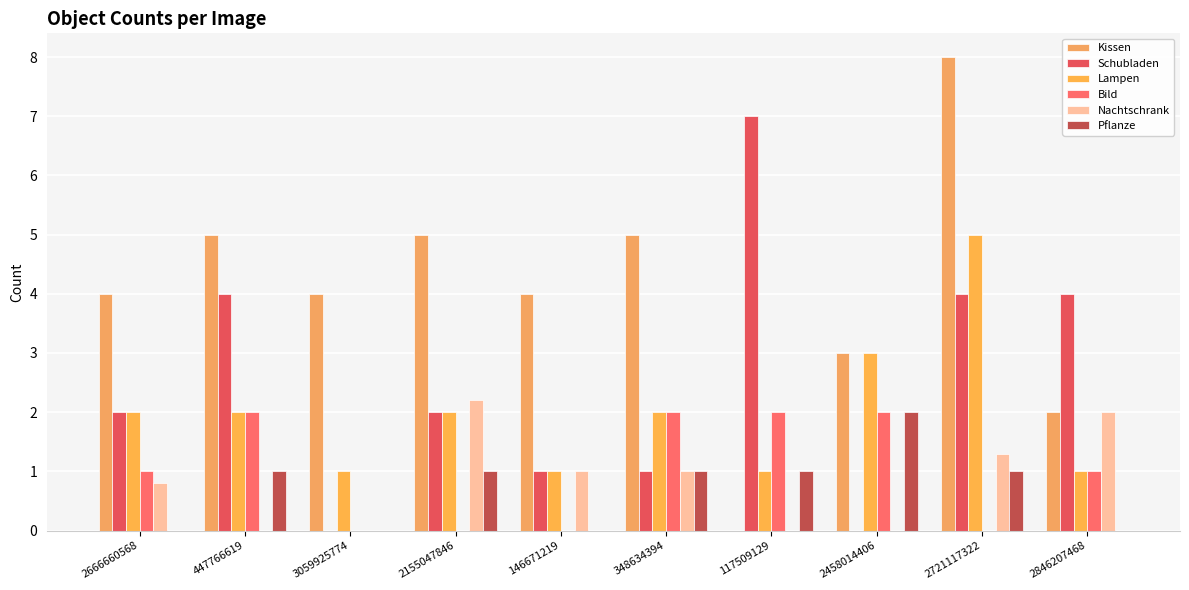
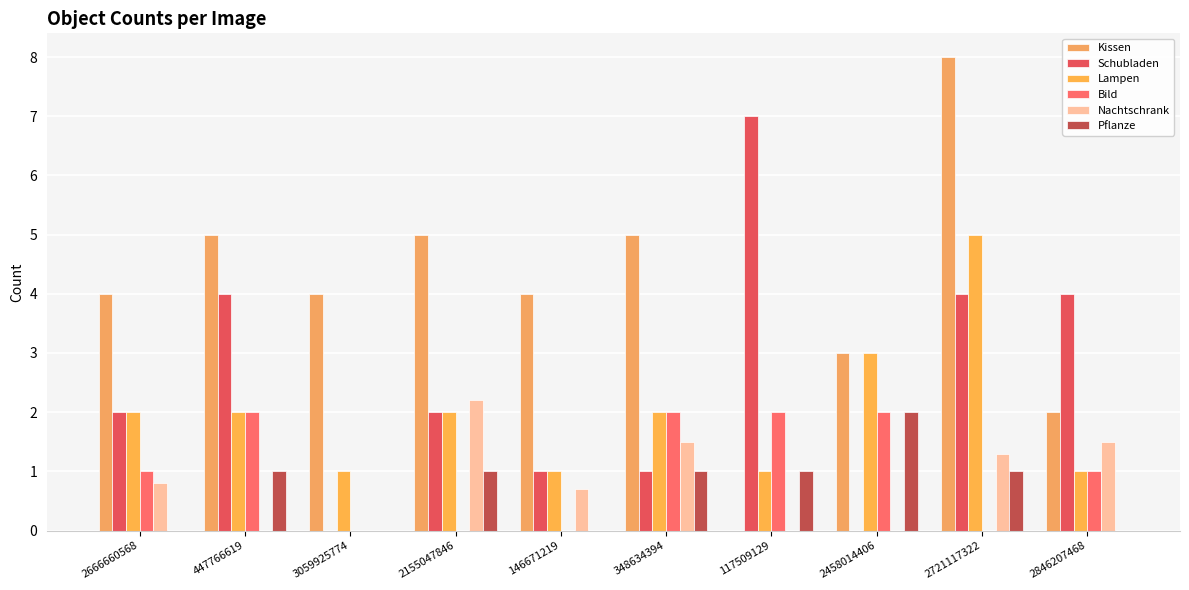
  {
    "Nachtschrank": {
      "2666660568": 0.8,
      "447766619": 0.0,
      "3059925774": 0.0,
      "2155047846": 2.2,
-     "146671219": 1.0,
-     "348634394": 1.0,
+     "146671219": 0.7,
+     "348634394": 1.5,
      "117509129": 0.0,
      "2458014406": 0.0,
      "2721117322": 1.3,
-     "2846207468": 2.0
+     "2846207468": 1.5
    }
  }
